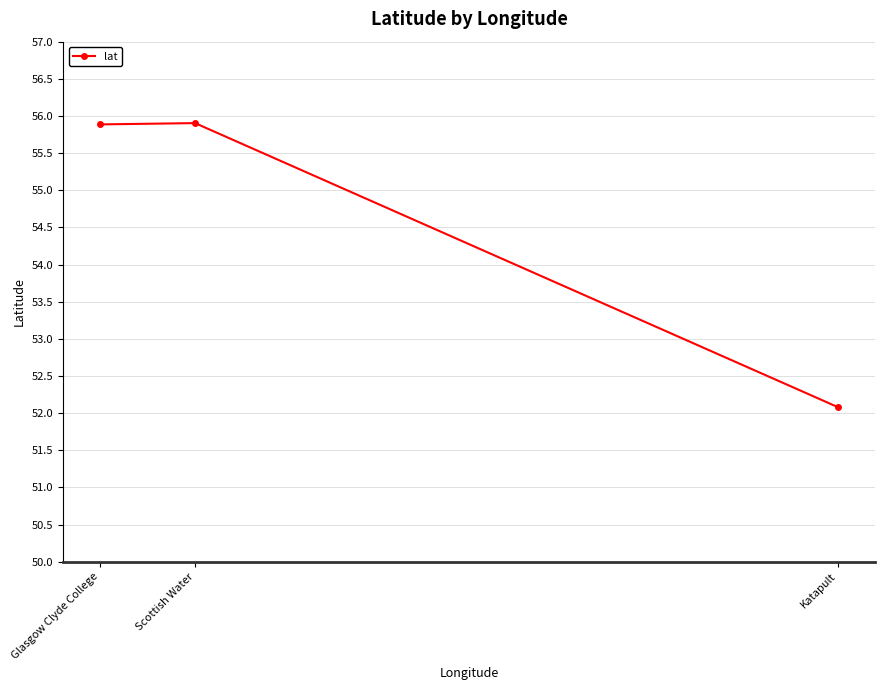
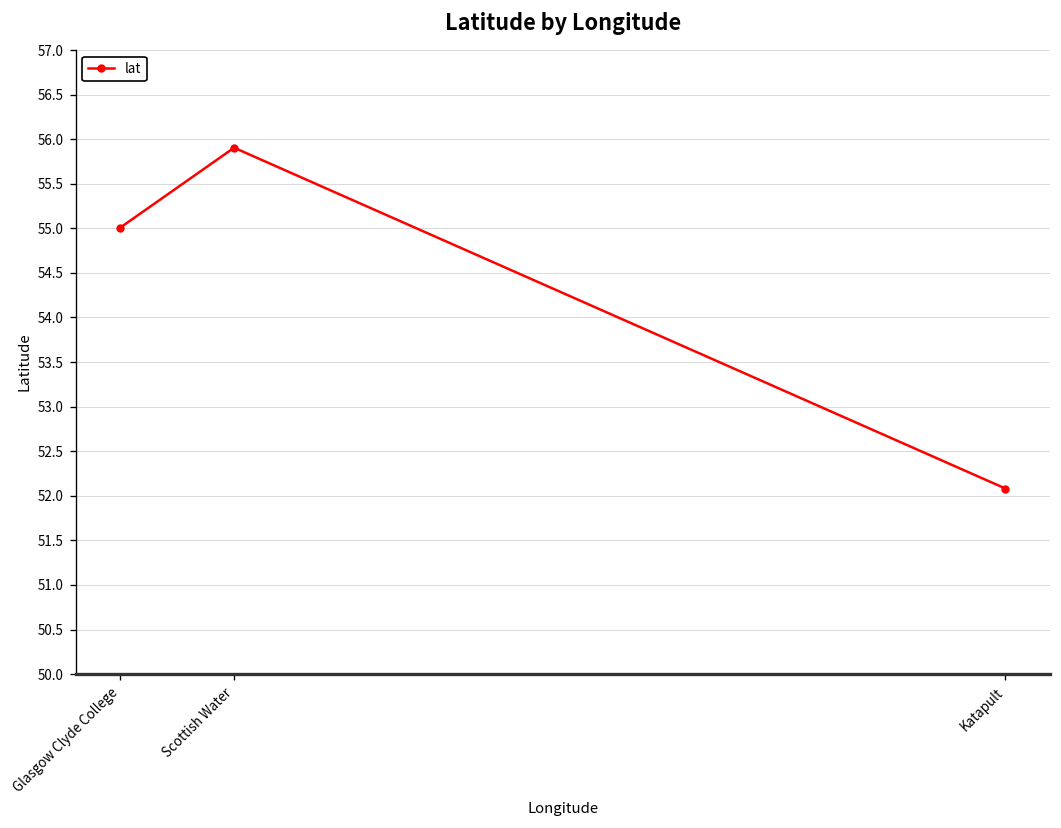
  {
-   "Glasgow Clyde College": 55.9,
+   "Glasgow Clyde College": 55.0,
    "Scottish Water": 55.9,
    "Katapult": 52.1
  }
